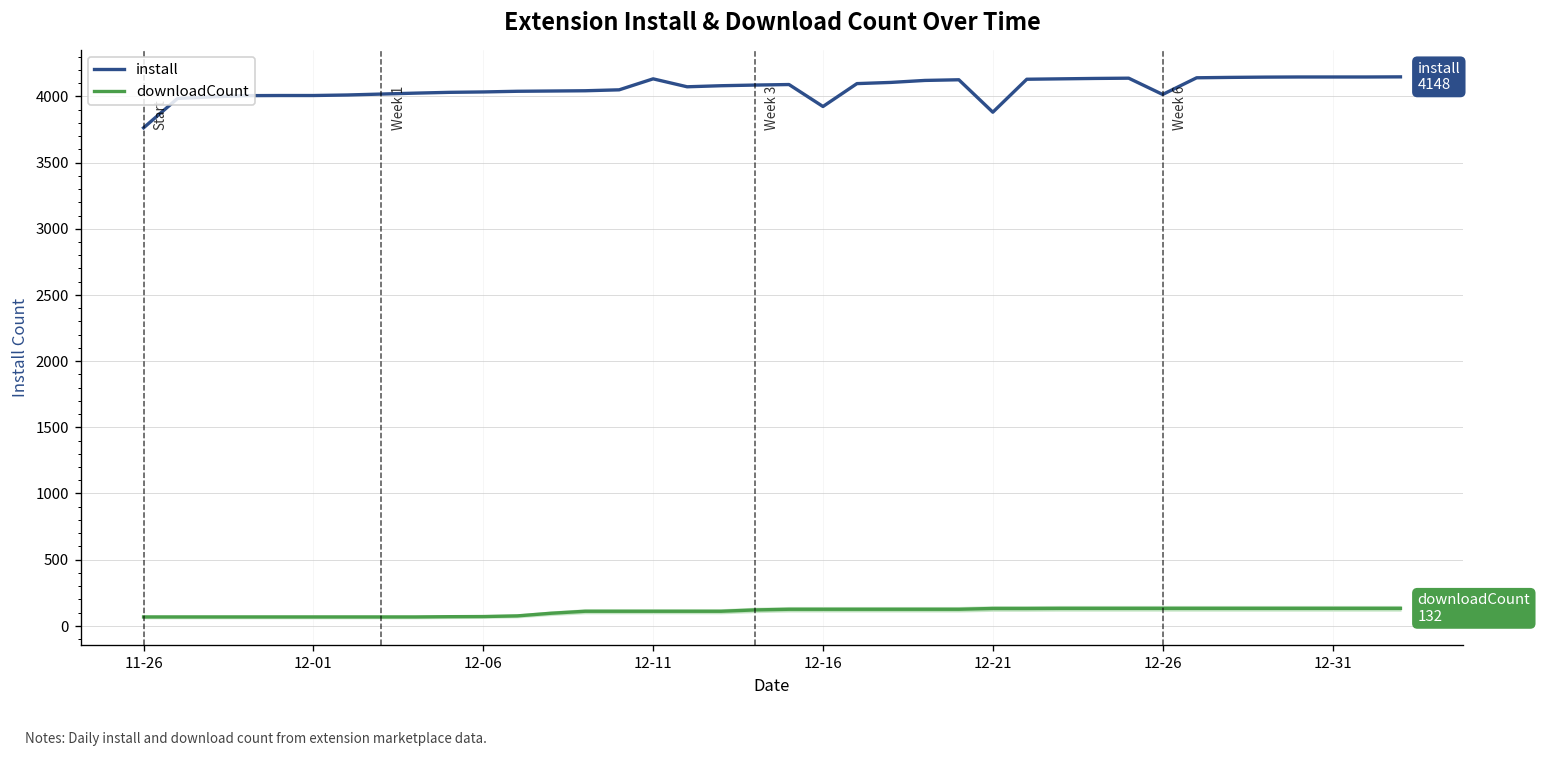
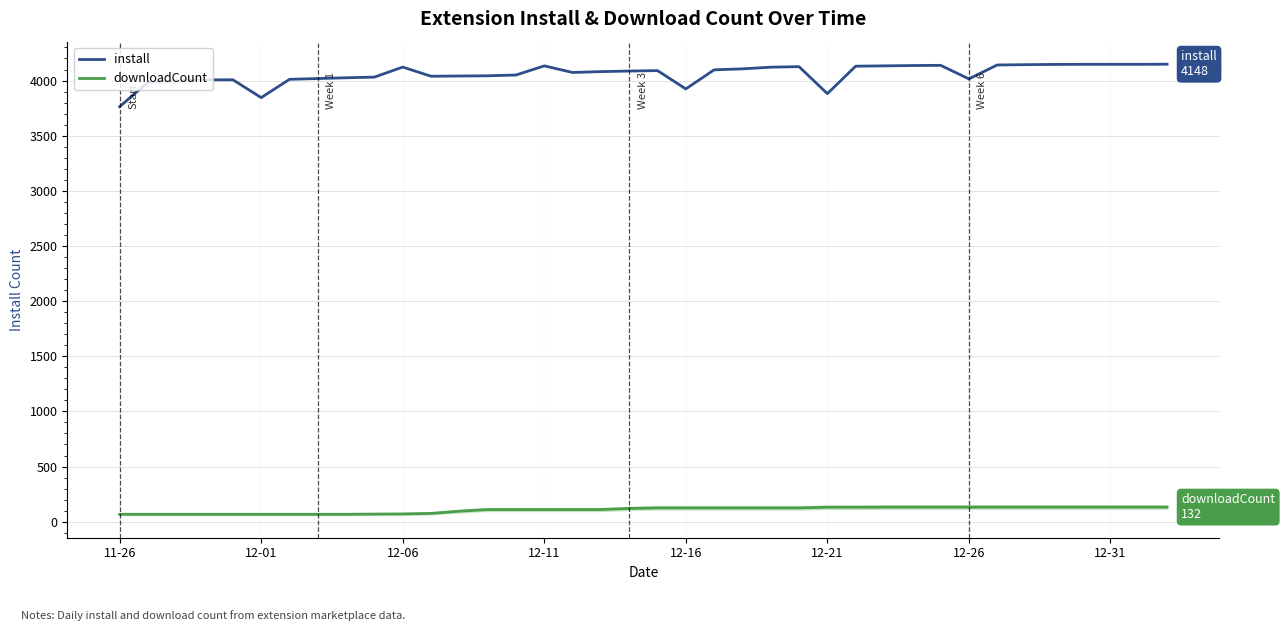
  {
    "install": {
      "11-26": 3760,
-     "12-01": 4010,
-     "12-06": 4030,
+     "12-01": 3850,
+     "12-06": 4120,
      "12-11": 4130,
      "12-16": 3920,
      "12-21": 3880,
      "12-31": 4150
    }
  }
